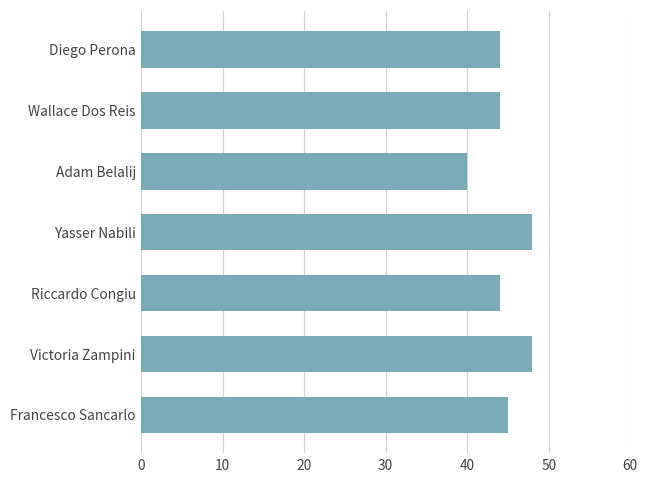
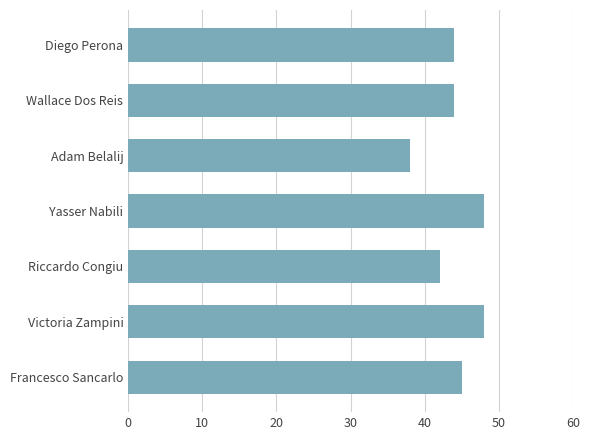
  {
    "Diego Perona": 44,
    "Wallace Dos Reis": 44,
-   "Adam Belalij": 40,
+   "Adam Belalij": 38,
    "Yasser Nabili": 48,
-   "Riccardo Congiu": 44,
+   "Riccardo Congiu": 42,
    "Victoria Zampini": 48,
    "Francesco Sancarlo": 45
  }
